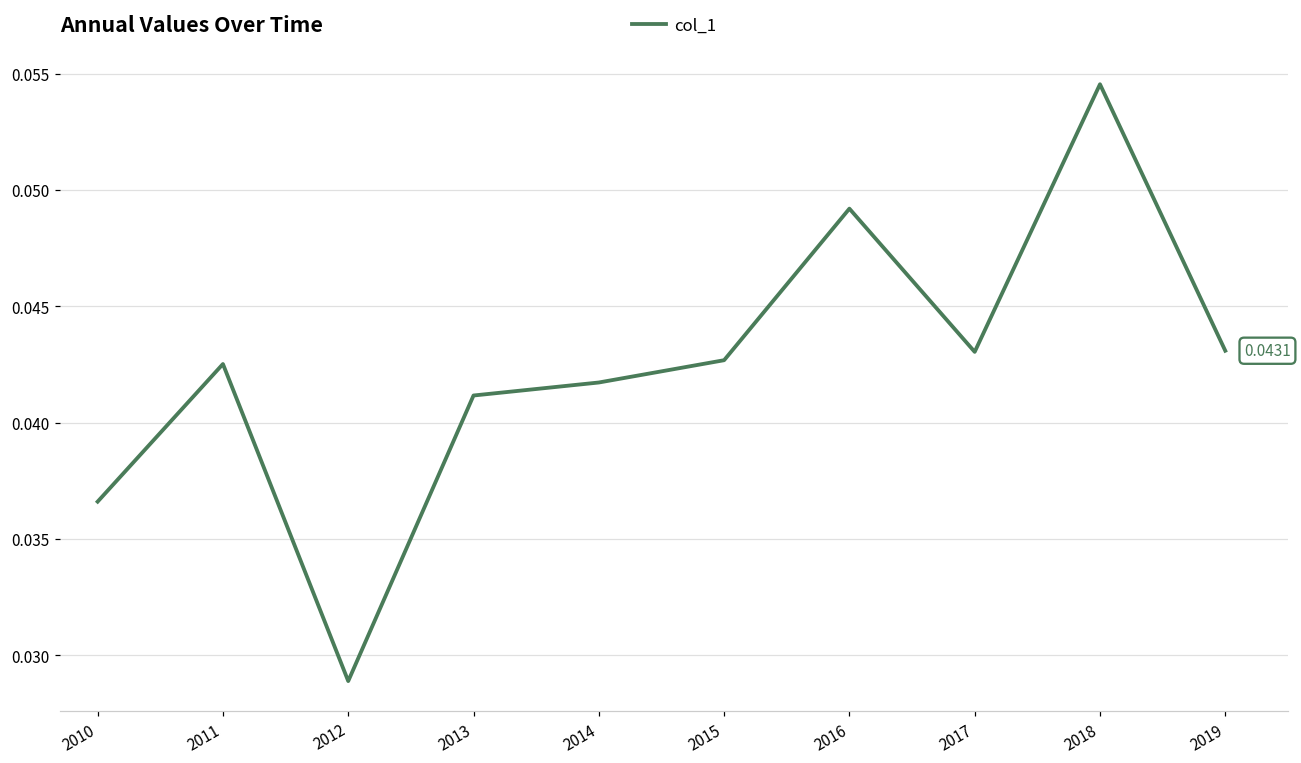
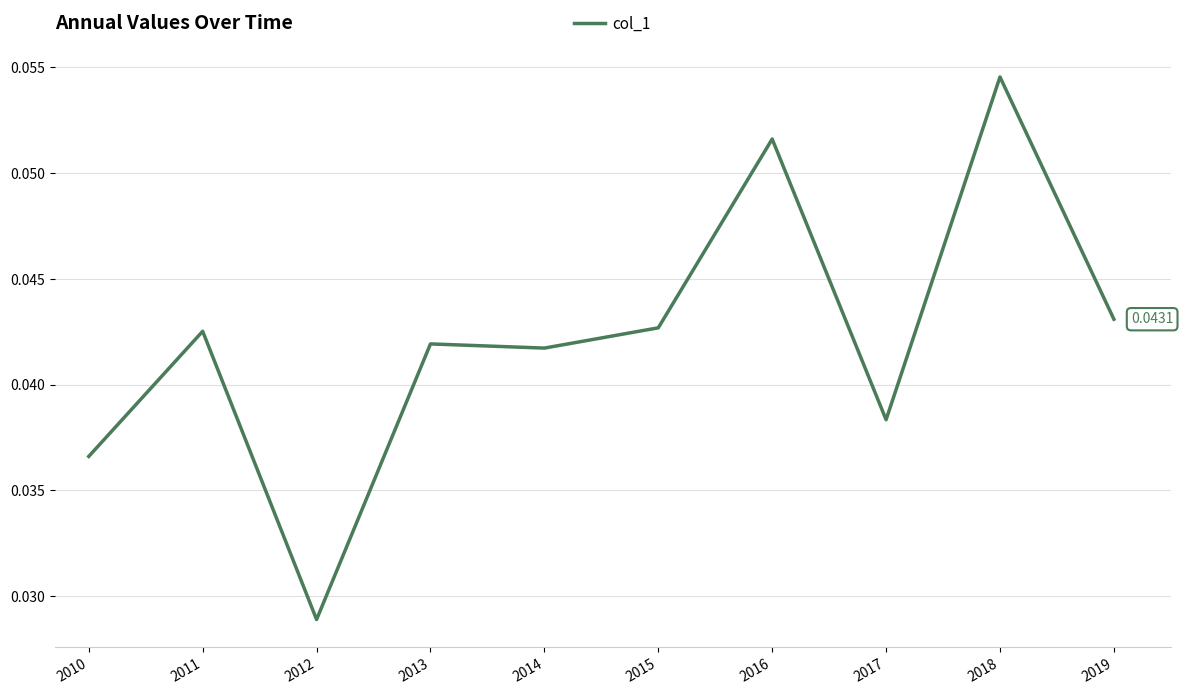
  {
    "2010": 0.0366,
    "2011": 0.0425,
    "2012": 0.0289,
-   "2013": 0.0412,
+   "2013": 0.0419,
    "2014": 0.0417,
    "2015": 0.0427,
-   "2016": 0.0492,
-   "2017": 0.0430,
+   "2016": 0.0516,
+   "2017": 0.0383,
    "2018": 0.0545
  }
